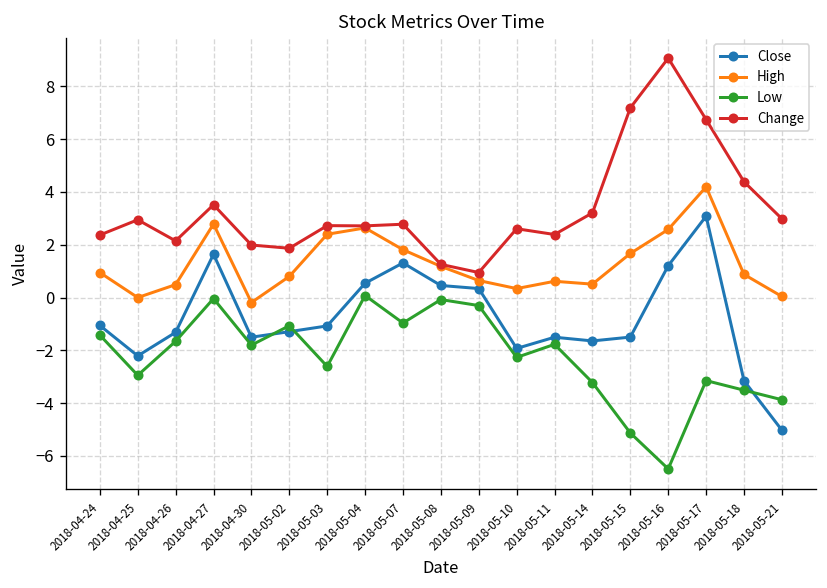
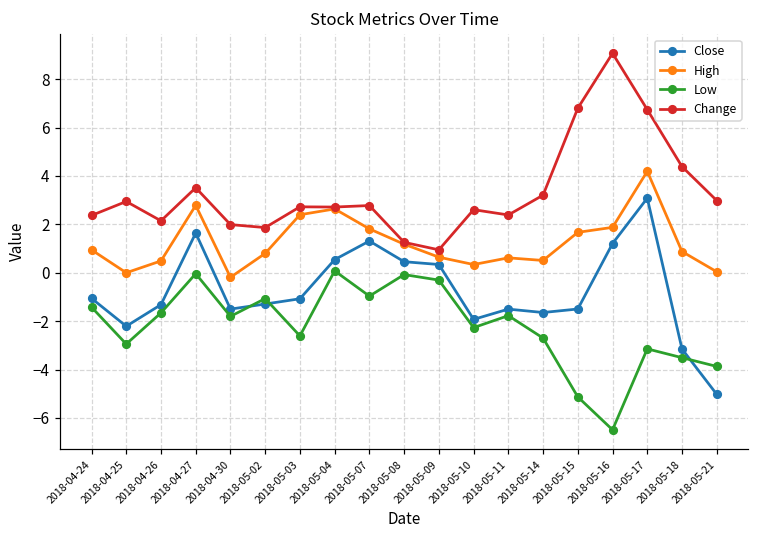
  {
    "Close": {
      "2018-04-24": -1.1,
      "2018-04-25": -2.2,
      "2018-04-26": -1.3,
      "2018-04-27": 1.6,
      "2018-04-30": -1.5,
      "2018-05-02": -1.3,
      "2018-05-03": -1.1,
      "2018-05-04": 0.5,
      "2018-05-07": 1.3,
      "2018-05-08": 0.5,
      "2018-05-09": 0.3,
      "2018-05-10": -1.9,
      "2018-05-11": -1.5,
      "2018-05-14": -1.6,
      "2018-05-15": -1.5,
      "2018-05-16": 1.2,
      "2018-05-17": 3.1,
      "2018-05-18": -3.1,
      "2018-05-21": -5.0
    },
    "High": {
      "2018-04-24": 0.9,
      "2018-04-25": 0.0,
      "2018-04-26": 0.5,
      "2018-04-27": 2.8,
      "2018-04-30": -0.2,
      "2018-05-02": 0.8,
      "2018-05-03": 2.4,
      "2018-05-07": 1.8,
      "2018-05-09": 0.6,
      "2018-05-10": 0.3,
      "2018-05-11": 0.6,
      "2018-05-14": 0.5,
      "2018-05-15": 1.7,
-     "2018-05-16": 2.6,
+     "2018-05-16": 1.9,
      "2018-05-17": 4.2,
      "2018-05-18": 0.9,
      "2018-05-21": 0.0
    },
    "Low": {
      "2018-04-24": -1.4,
      "2018-04-25": -2.9,
      "2018-04-26": -1.7,
      "2018-04-27": 0.0,
      "2018-04-30": -1.8,
      "2018-05-02": -1.1,
      "2018-05-03": -2.6,
      "2018-05-04": 0.1,
      "2018-05-07": -1.0,
      "2018-05-08": -0.1,
      "2018-05-09": -0.3,
      "2018-05-10": -2.3,
      "2018-05-11": -1.8,
-     "2018-05-14": -3.2,
+     "2018-05-14": -2.7,
      "2018-05-15": -5.1,
      "2018-05-16": -6.5,
      "2018-05-17": -3.1,
      "2018-05-18": -3.5,
      "2018-05-21": -3.9
    },
    "Change": {
      "2018-04-24": 2.4,
      "2018-04-25": 2.9,
      "2018-04-26": 2.1,
      "2018-04-27": 3.5,
      "2018-04-30": 2.0,
      "2018-05-02": 1.9,
      "2018-05-03": 2.7,
      "2018-05-07": 2.8,
      "2018-05-09": 0.9,
      "2018-05-10": 2.6,
      "2018-05-11": 2.4,
      "2018-05-14": 3.2,
-     "2018-05-15": 7.2,
+     "2018-05-15": 6.8,
      "2018-05-16": 9.1,
      "2018-05-17": 6.7,
      "2018-05-18": 4.4,
      "2018-05-21": 3.0
    }
  }
